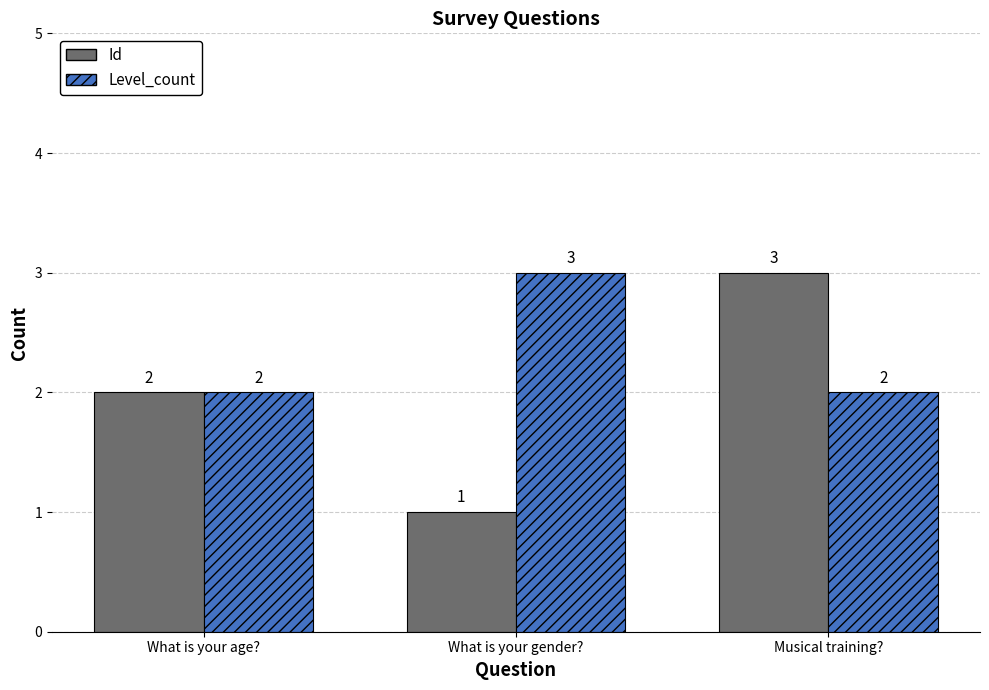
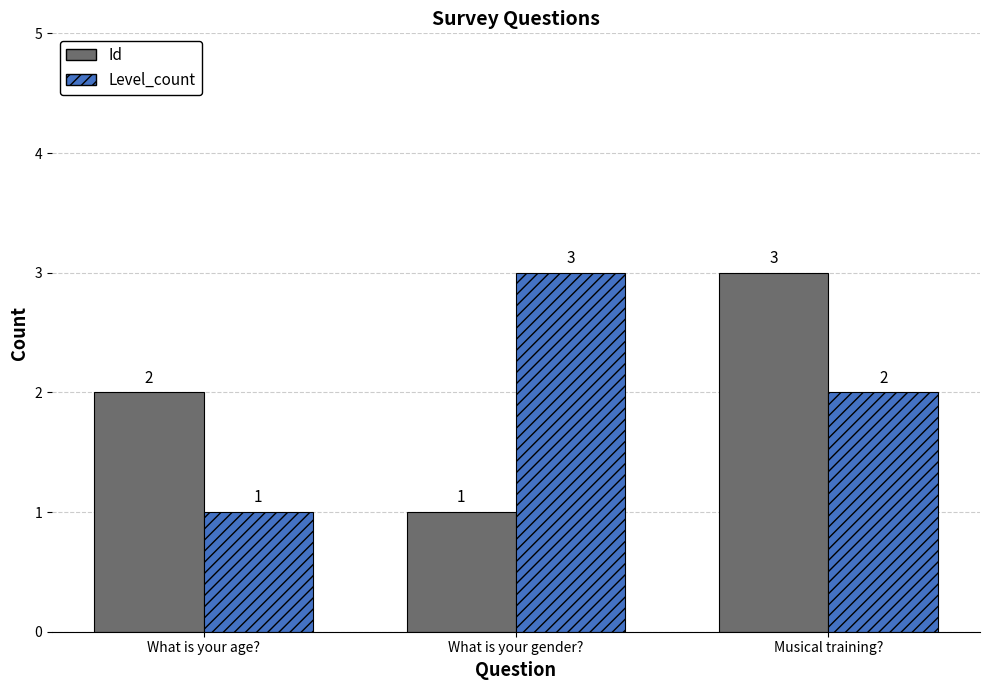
  {
    "Id": {
      "What is your age?": 2,
      "What is your gender?": 1,
      "Musical training?": 3
    },
    "Level_count": {
-     "What is your age?": 2,
+     "What is your age?": 1,
      "What is your gender?": 3,
      "Musical training?": 2
    }
  }
